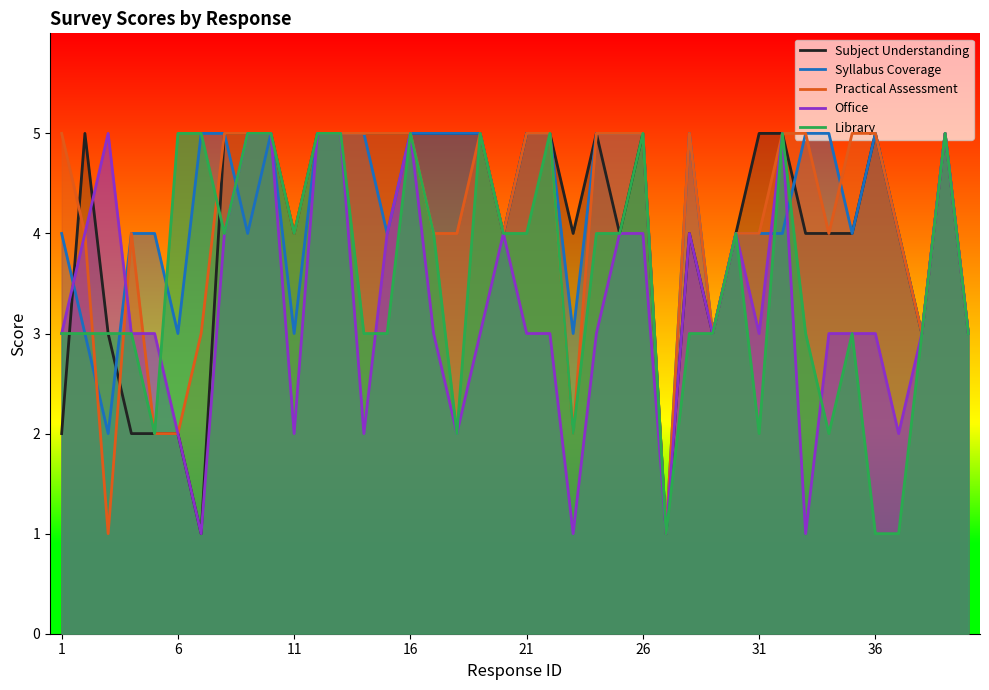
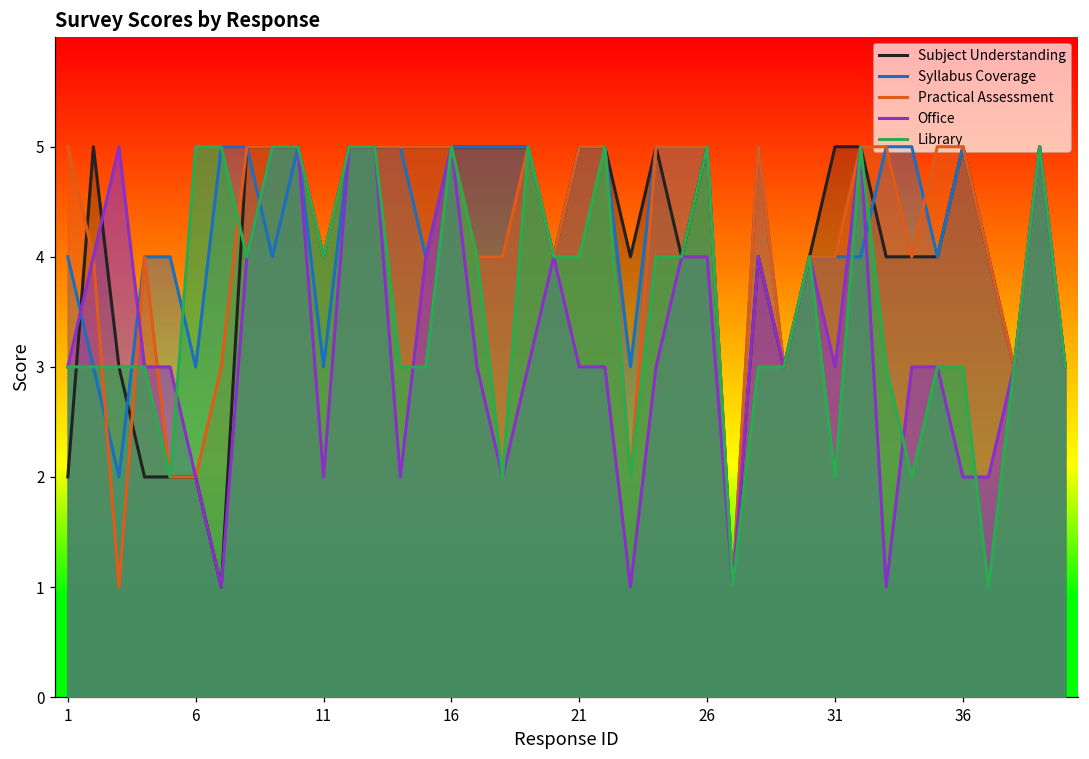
  {
    "Subject Understanding": {
      "1": 2,
      "31": 5
    },
    "Syllabus Coverage": {
      "1": 4,
      "6": 3,
      "11": 3
    },
    "Practical Assessment": {
      "1": 5
    },
    "Office": {
      "11": 2,
      "21": 3,
      "26": 4,
      "31": 3,
-     "36": 3
+     "36": 2
    },
    "Library": {
      "6": 5,
      "21": 4,
      "31": 2,
-     "36": 1
+     "36": 3
    }
  }
